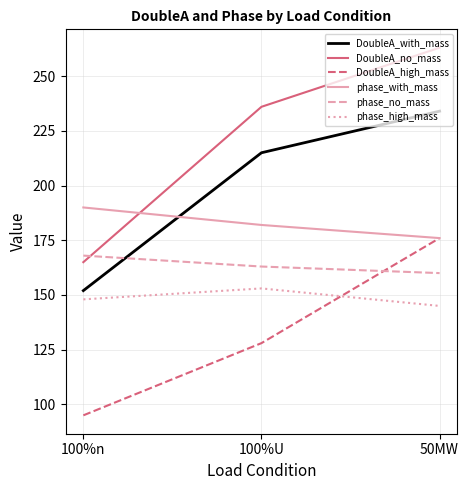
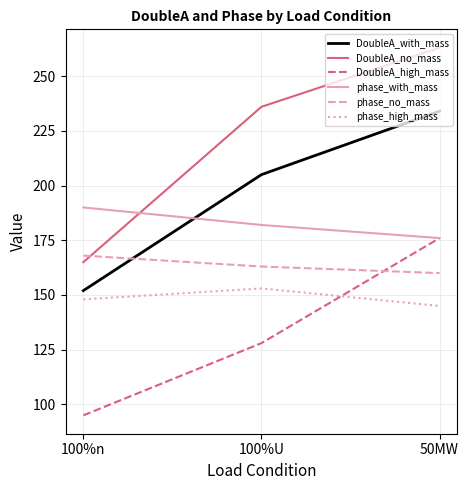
  {
    "DoubleA_with_mass": {
      "100%n": 152,
-     "100%U": 215
+     "100%U": 205
    }
  }
